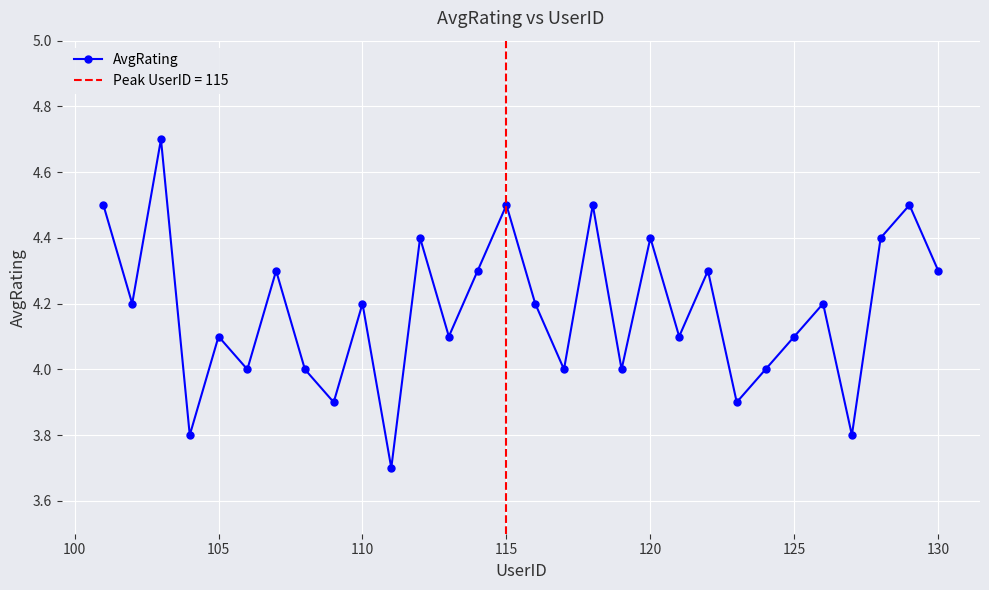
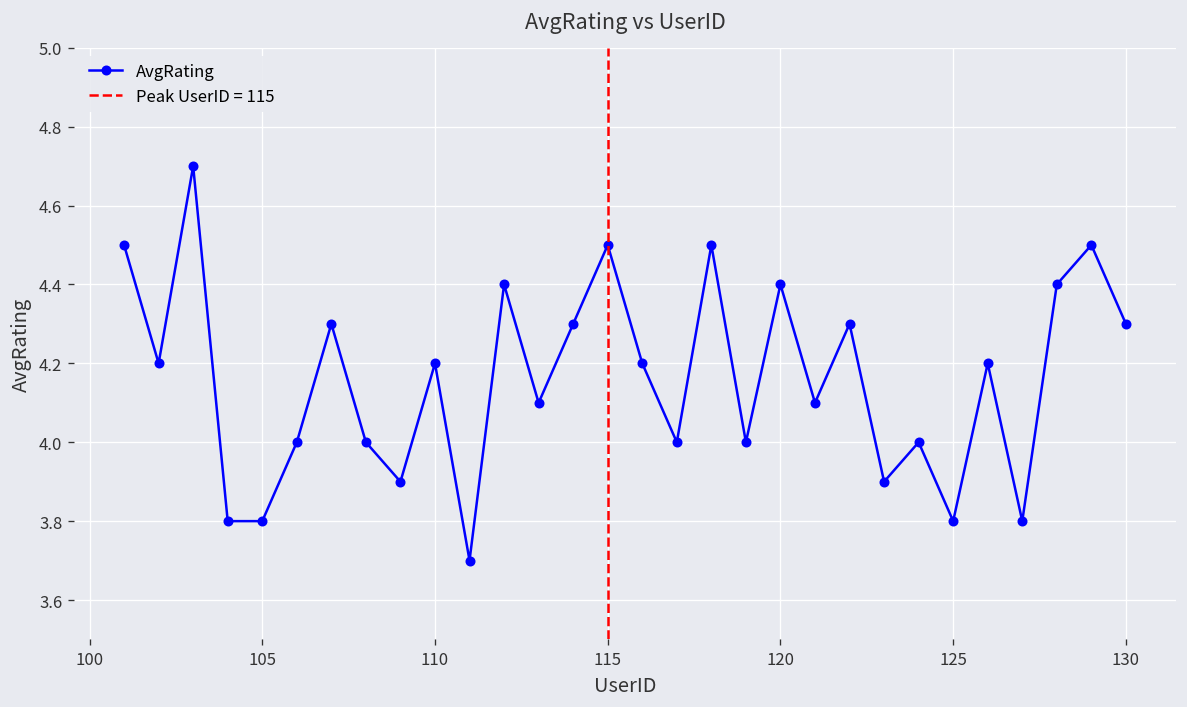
  {
-   "105": 4.1,
+   "105": 3.8,
    "110": 4.2,
    "115": 4.5,
    "120": 4.4,
-   "125": 4.1,
+   "125": 3.8,
    "130": 4.3
  }
